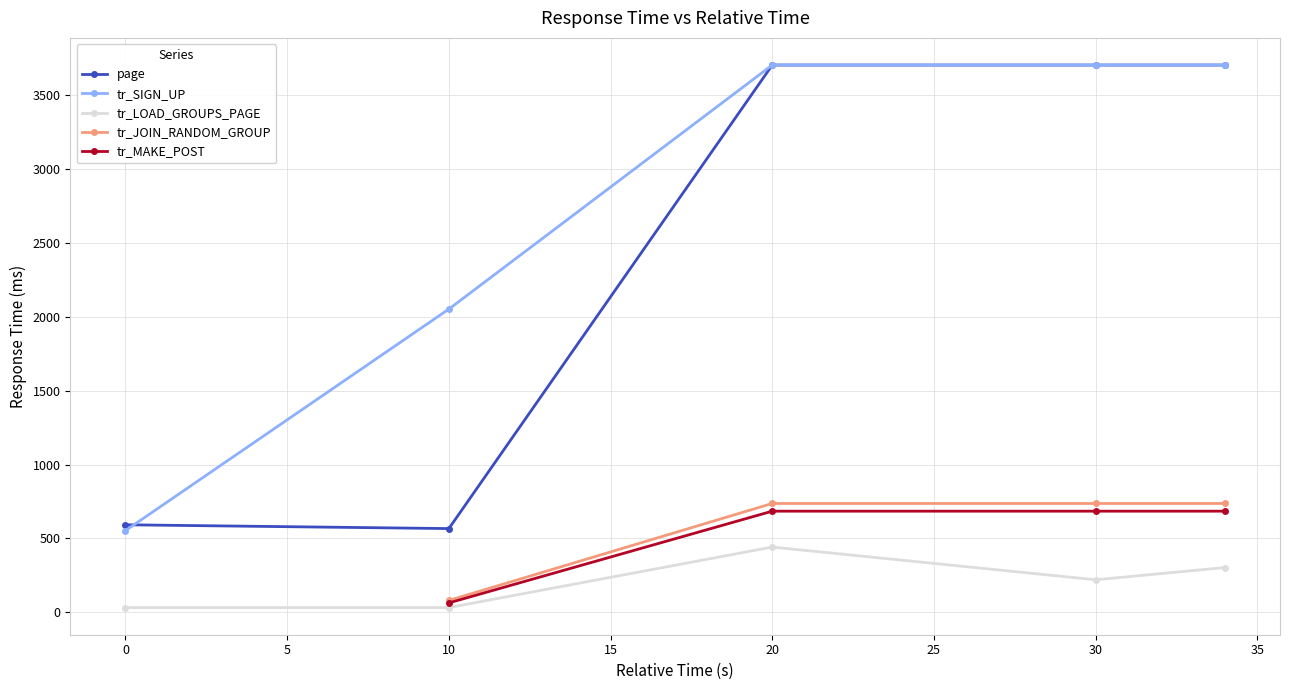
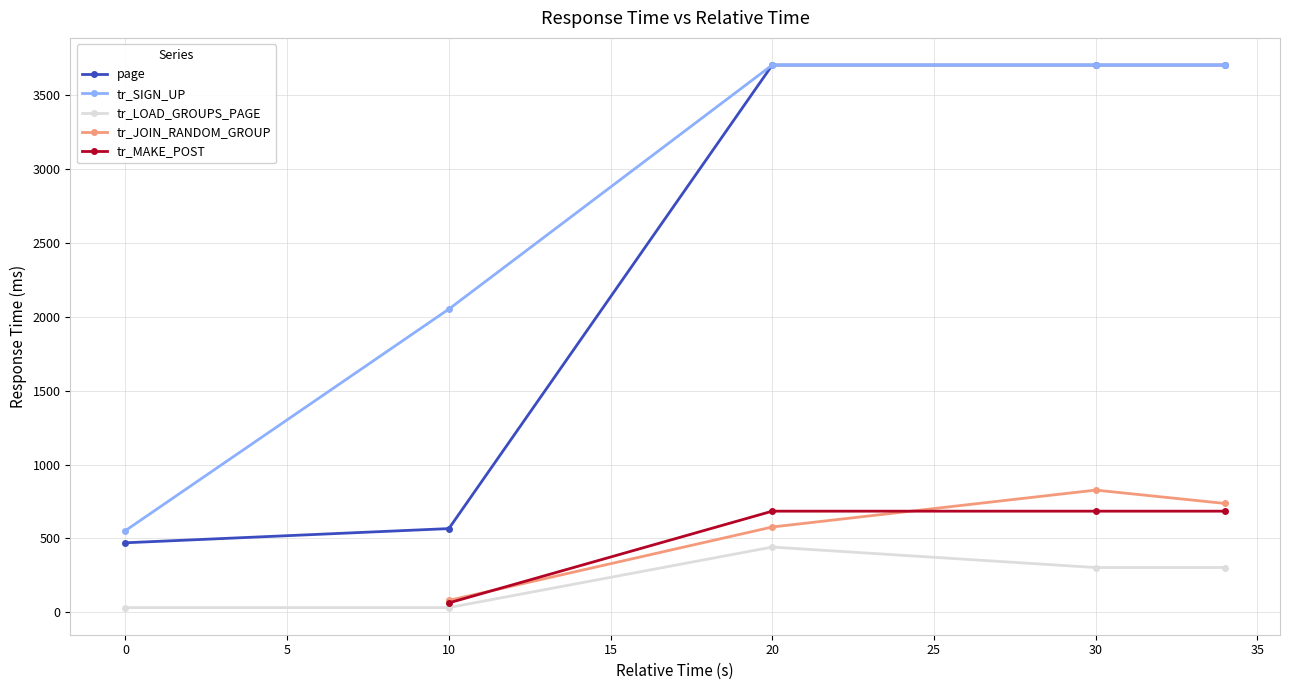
  {
    "page": {
-     "0": 590,
+     "0": 470,
      "10": 570
    },
    "tr_SIGN_UP": {
      "0": 550,
      "10": 2050
    },
    "tr_LOAD_GROUPS_PAGE": {
      "0": 30,
      "10": 30,
      "20": 440,
-     "30": 220
+     "30": 300
    },
    "tr_JOIN_RANDOM_GROUP": {
-     "20": 740,
-     "30": 740
+     "20": 580,
+     "30": 830
    },
    "tr_MAKE_POST": {
      "20": 680,
      "30": 680
    }
  }
